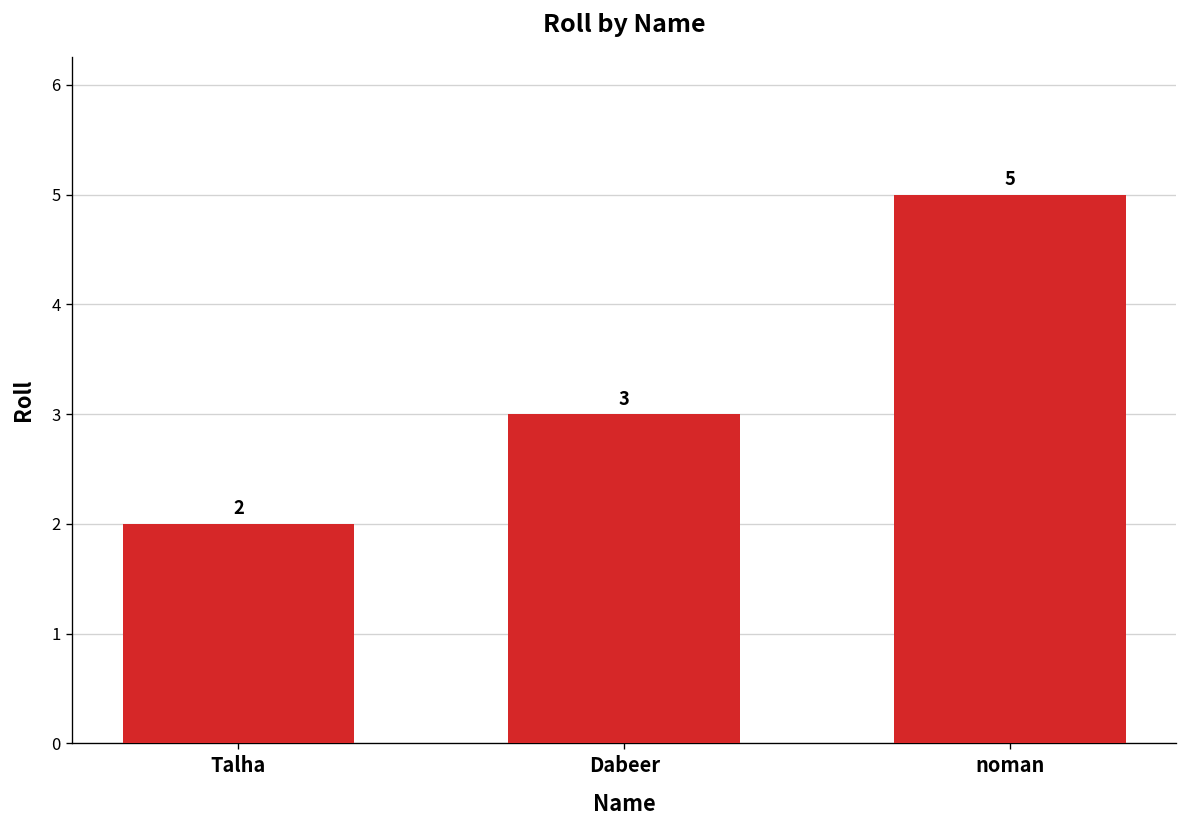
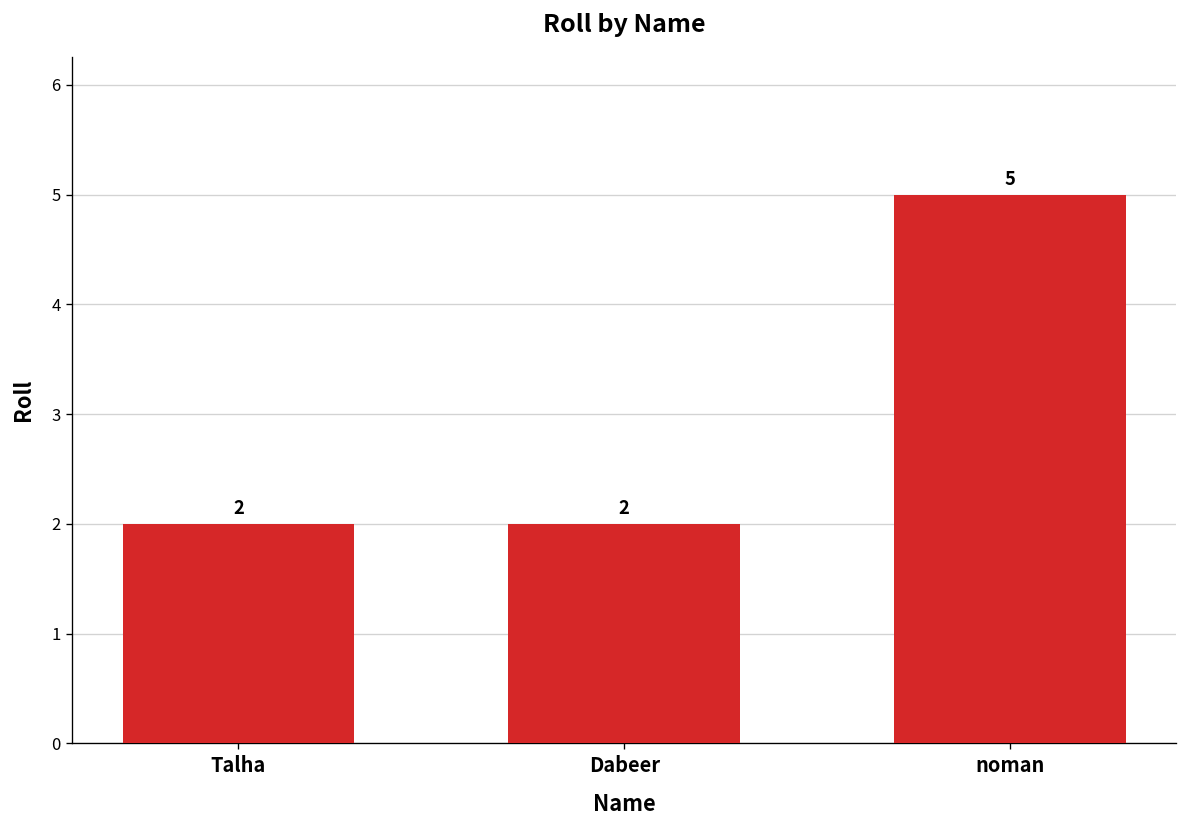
  {
    "Talha": 2,
-   "Dabeer": 3,
+   "Dabeer": 2,
    "noman": 5
  }
